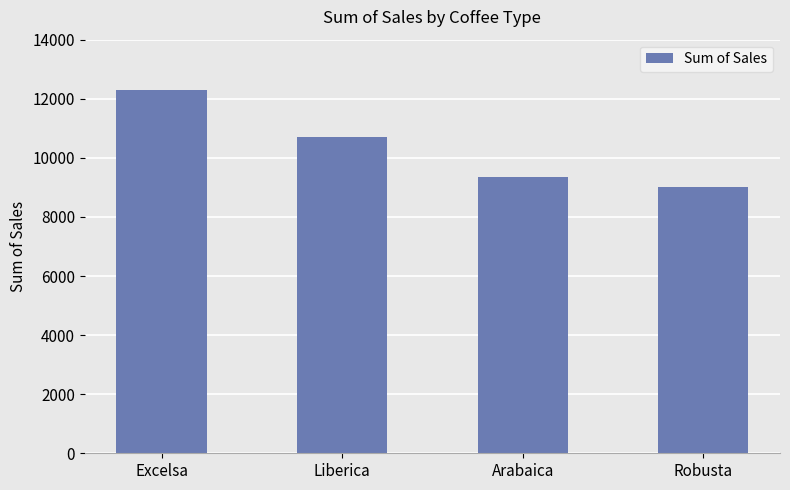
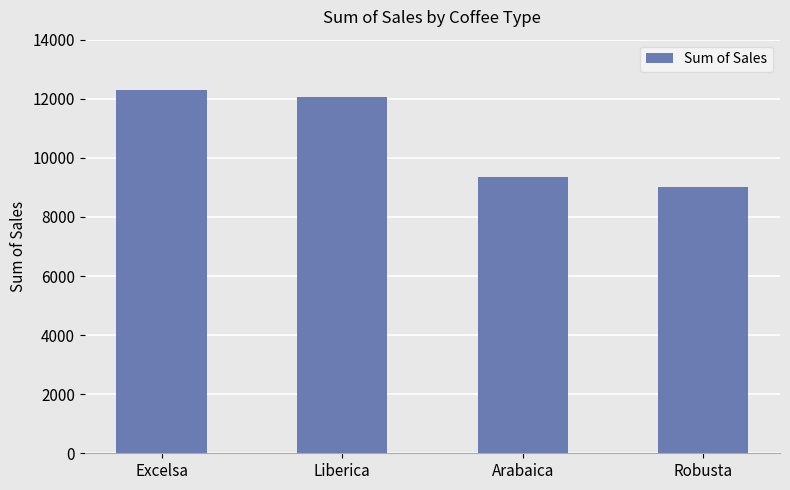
  {
    "Excelsa": 12300,
-   "Liberica": 10700,
+   "Liberica": 12100,
    "Arabaica": 9300,
    "Robusta": 9000
  }
